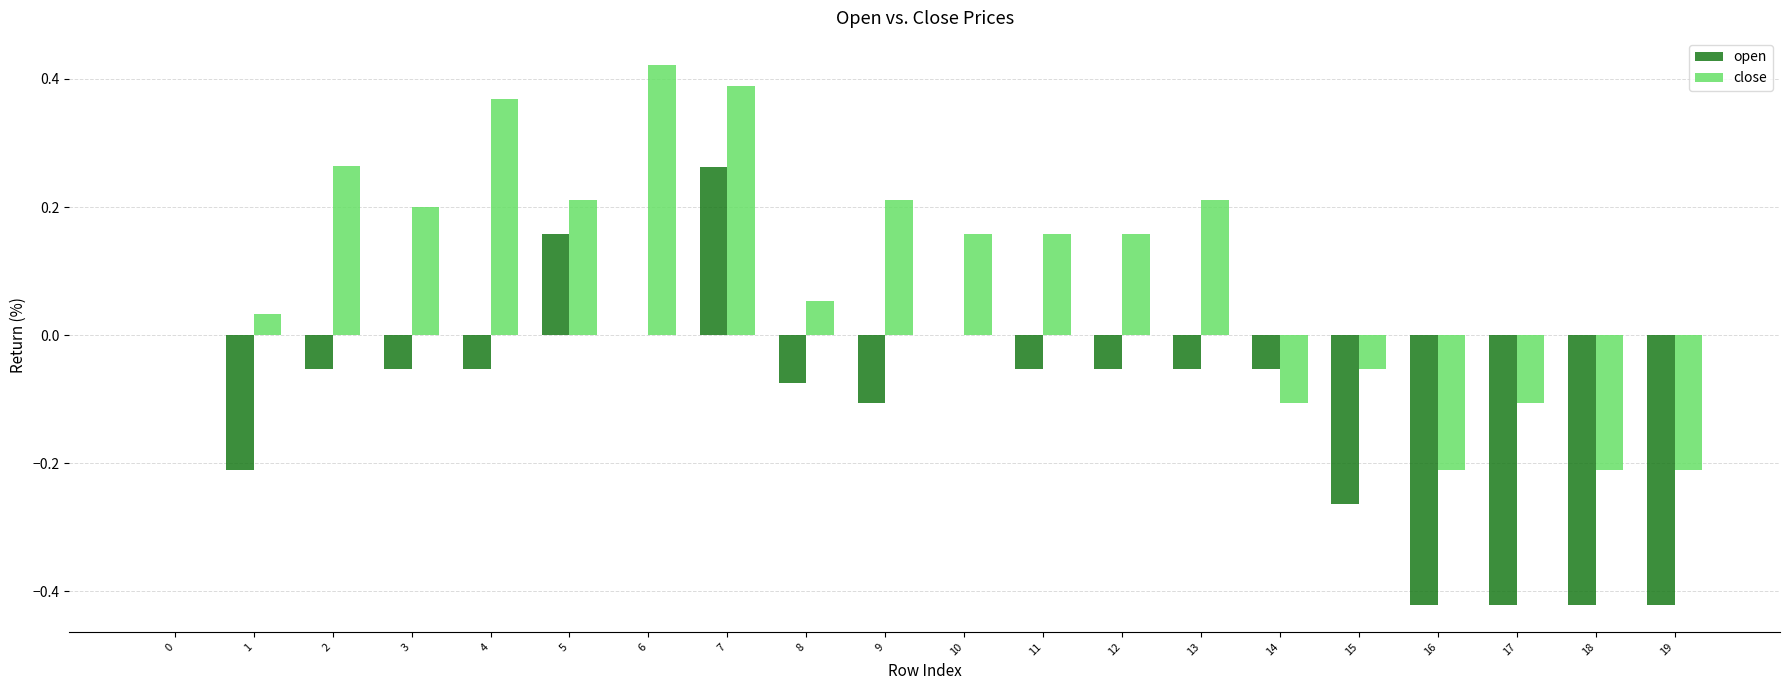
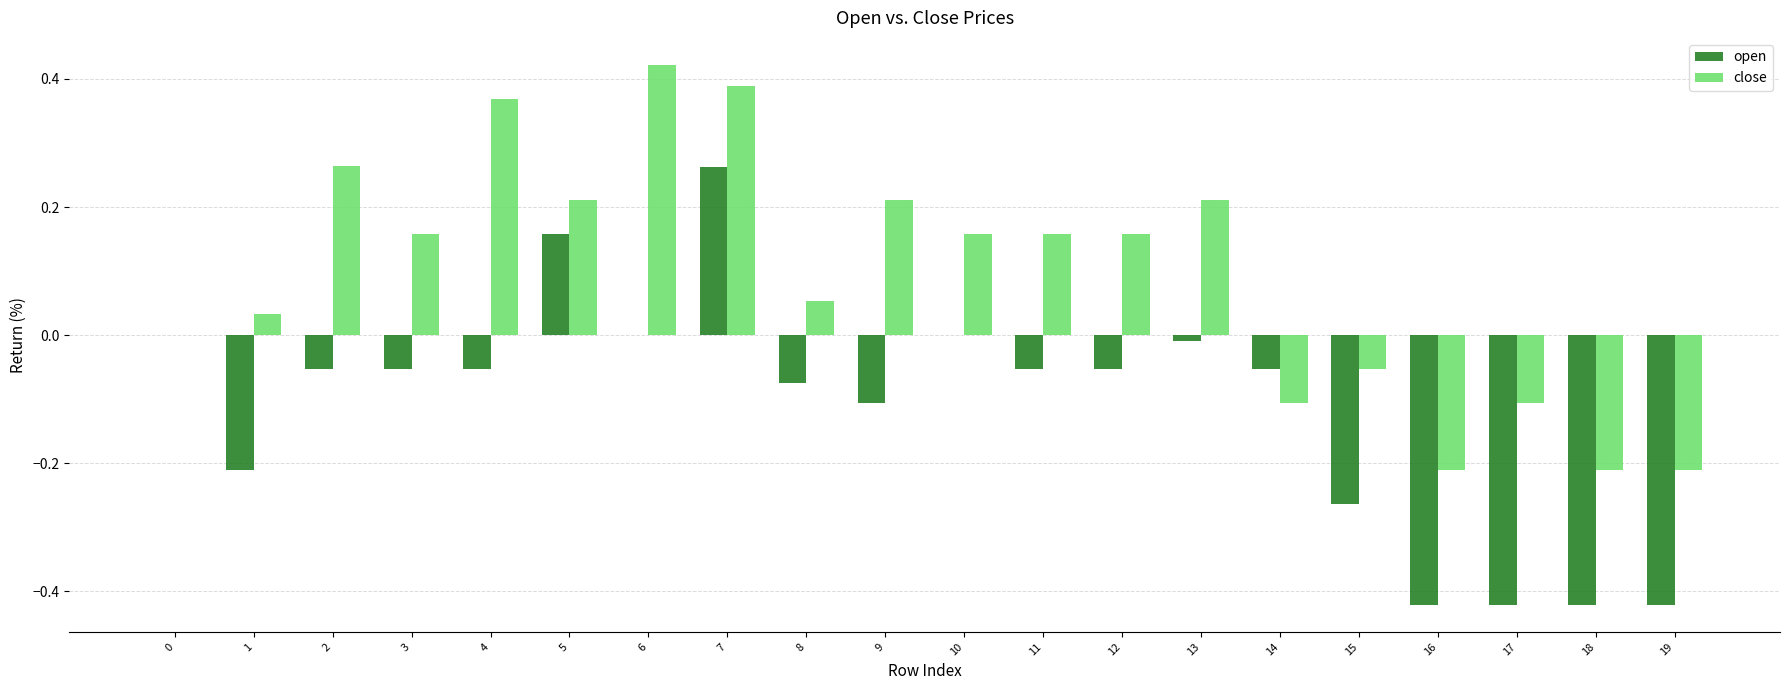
  {
    "open": {
      "0": 0.00,
      "1": -0.21,
      "2": -0.05,
      "3": -0.05,
      "4": -0.05,
      "5": 0.16,
      "6": 0.00,
      "7": 0.26,
      "8": -0.07,
      "9": -0.11,
      "10": 0.00,
      "11": -0.05,
      "12": -0.05,
-     "13": -0.05,
+     "13": -0.01,
      "14": -0.05,
      "15": -0.26,
      "16": -0.42,
      "17": -0.42,
      "18": -0.42,
      "19": -0.42
    },
    "close": {
      "0": 0.00,
      "1": 0.03,
      "2": 0.26,
-     "3": 0.20,
+     "3": 0.16,
      "4": 0.37,
      "5": 0.21,
      "6": 0.42,
      "7": 0.39,
      "8": 0.05,
      "9": 0.21,
      "10": 0.16,
      "11": 0.16,
      "12": 0.16,
      "13": 0.21,
      "14": -0.11,
      "15": -0.05,
      "16": -0.21,
      "17": -0.11,
      "18": -0.21,
      "19": -0.21
    }
  }
